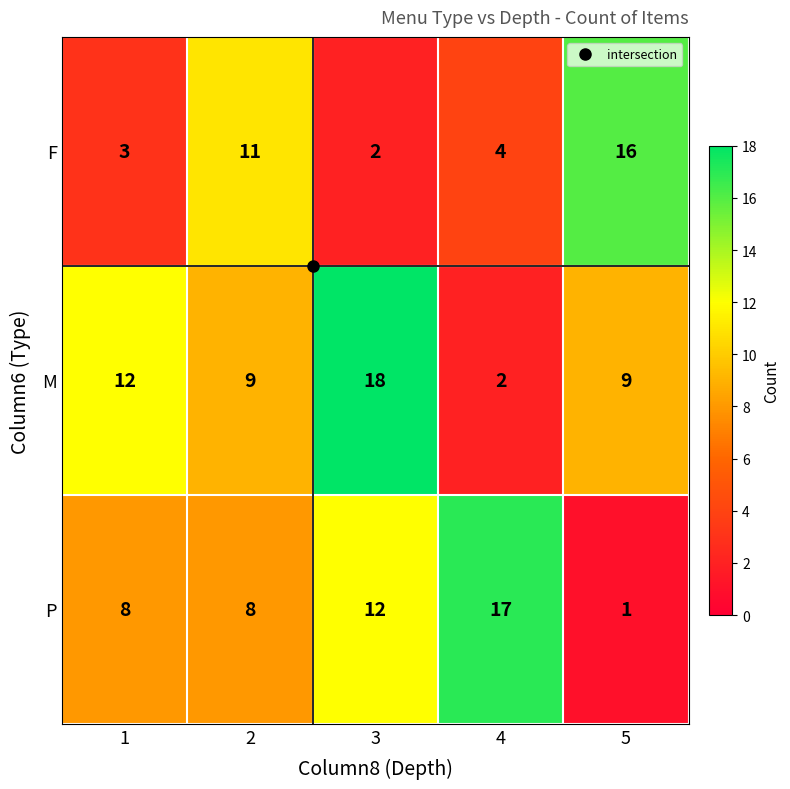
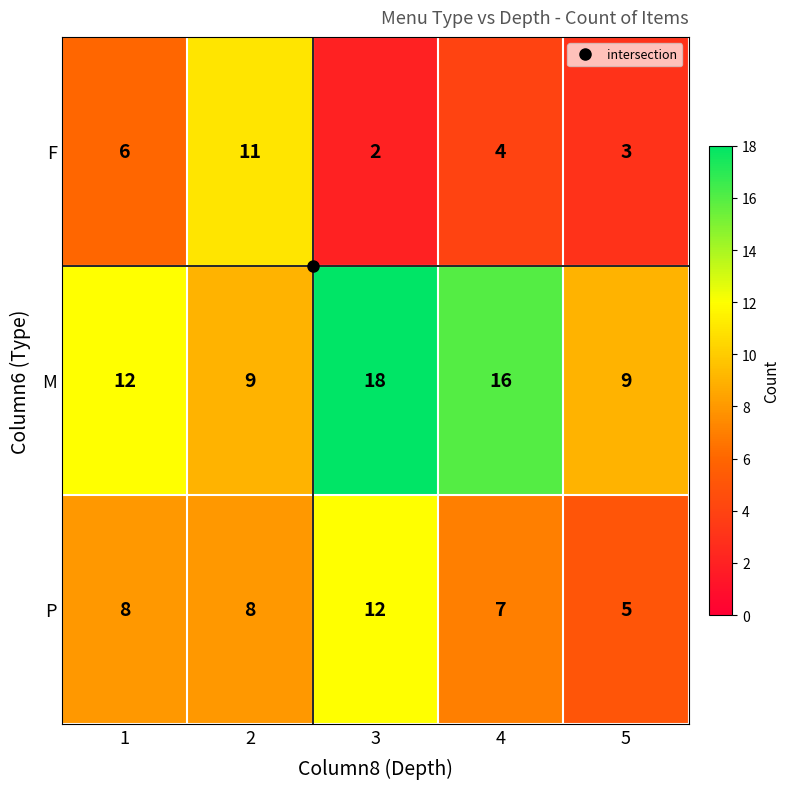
  {
    "F": {
-     "1": 3,
+     "1": 6,
      "2": 11,
      "3": 2,
      "4": 4,
-     "5": 16
+     "5": 3
    },
    "M": {
      "1": 12,
      "2": 9,
      "3": 18,
-     "4": 2,
+     "4": 16,
      "5": 9
    },
    "P": {
      "1": 8,
      "2": 8,
      "3": 12,
-     "4": 17,
-     "5": 1
+     "4": 7,
+     "5": 5
    }
  }
